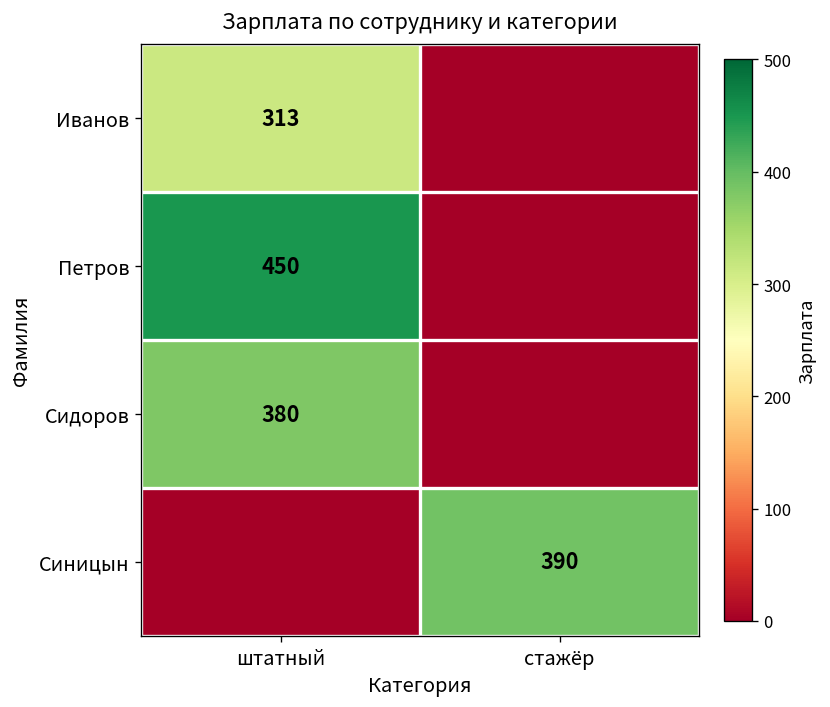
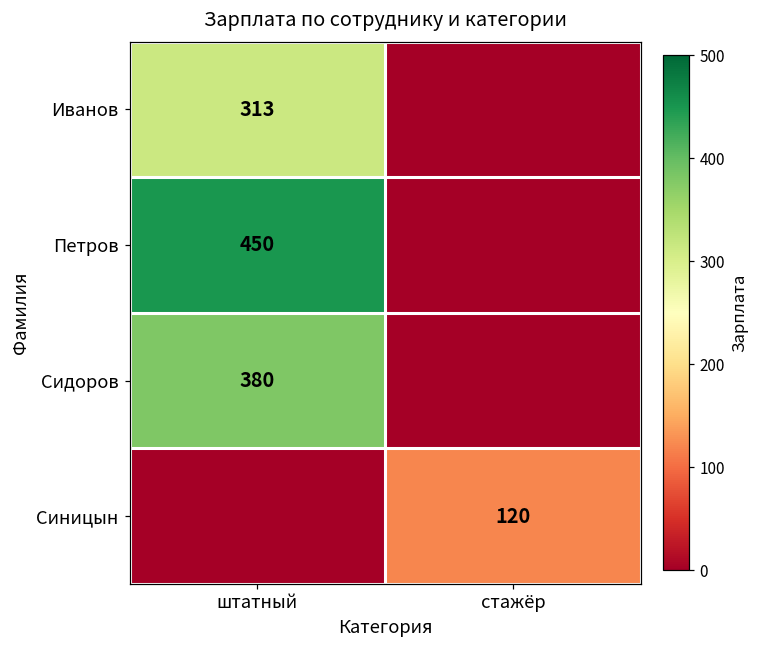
  {
    "Иванов": {
      "штатный": 313
    },
    "Петров": {
      "штатный": 450
    },
    "Сидоров": {
      "штатный": 380
    },
    "Синицын": {
-     "стажёр": 390
+     "стажёр": 120
    }
  }
